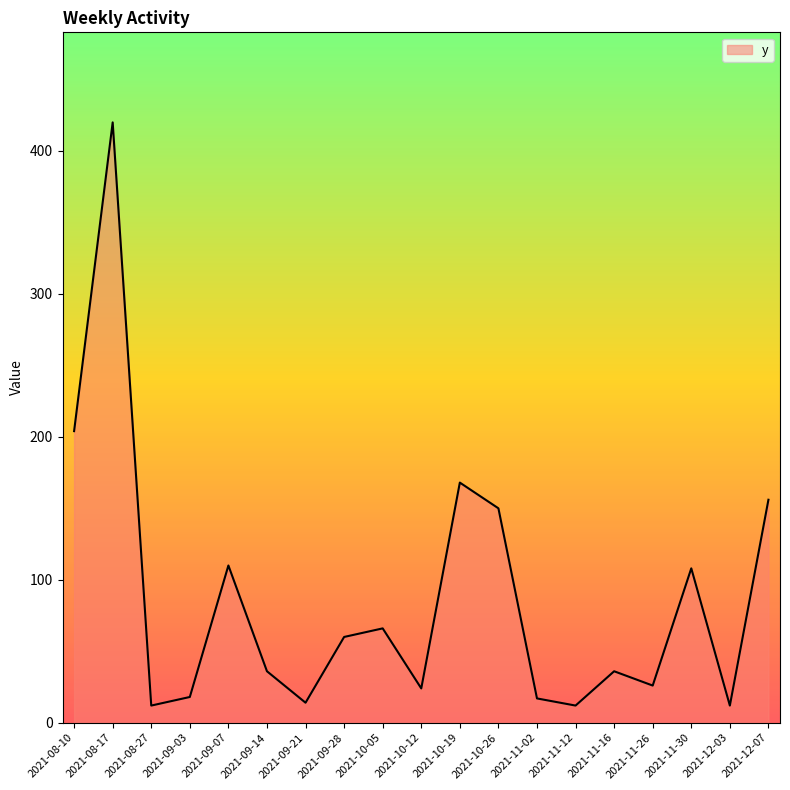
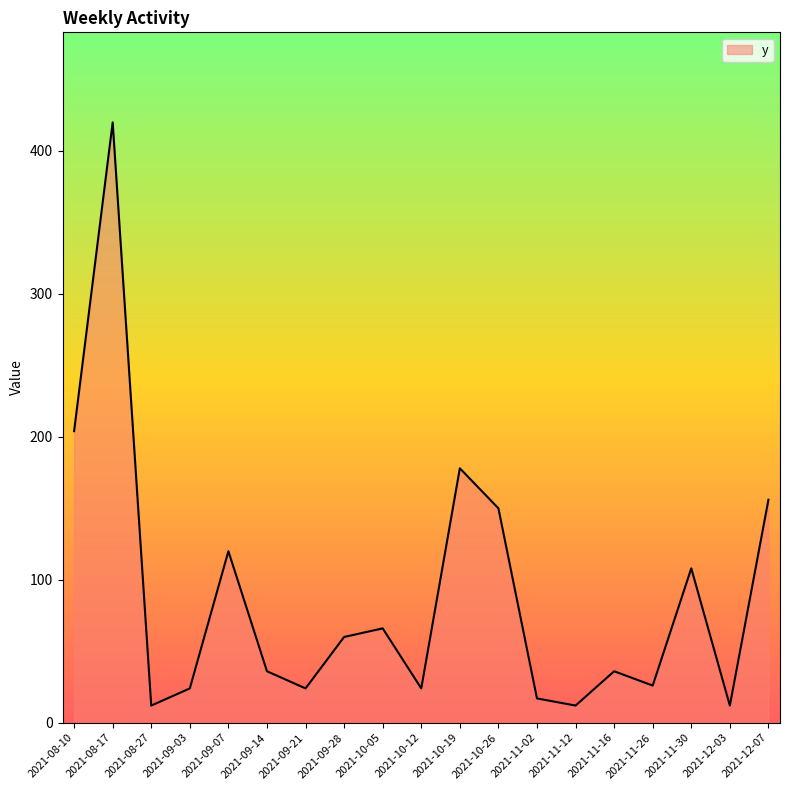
  {
    "2021-08-10": 204,
    "2021-08-17": 420,
    "2021-08-27": 12,
-   "2021-09-03": 18,
-   "2021-09-07": 110,
+   "2021-09-03": 24,
+   "2021-09-07": 120,
    "2021-09-14": 36,
-   "2021-09-21": 14,
+   "2021-09-21": 24,
    "2021-09-28": 60,
    "2021-10-05": 66,
    "2021-10-12": 24,
-   "2021-10-19": 168,
+   "2021-10-19": 178,
    "2021-10-26": 150,
    "2021-11-02": 17,
    "2021-11-12": 12,
    "2021-11-16": 36,
    "2021-11-26": 26,
    "2021-11-30": 108,
    "2021-12-03": 12,
    "2021-12-07": 156
  }
